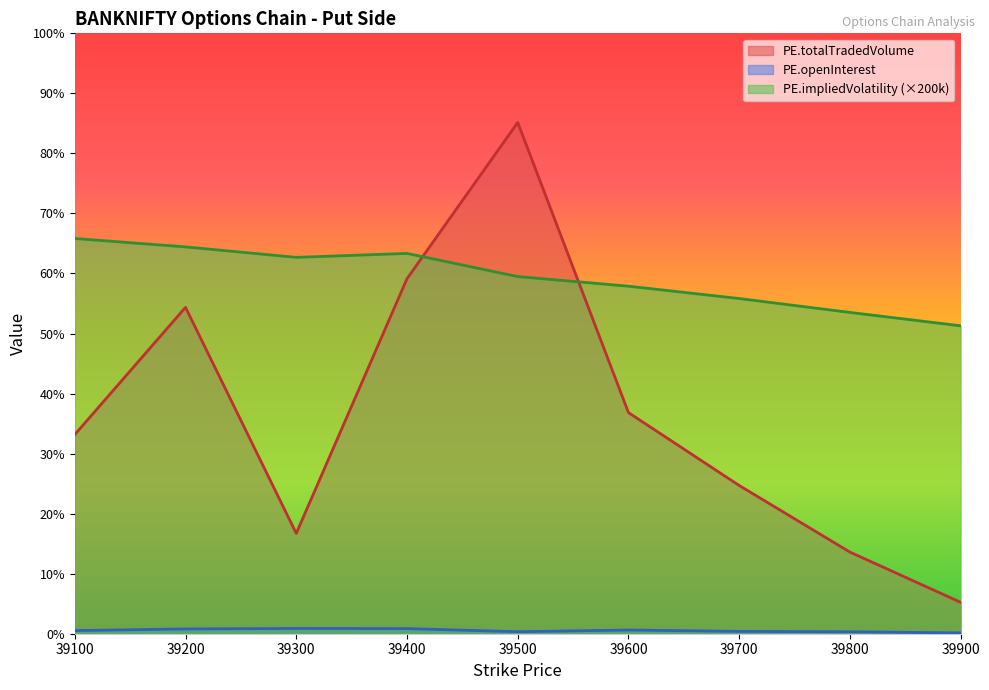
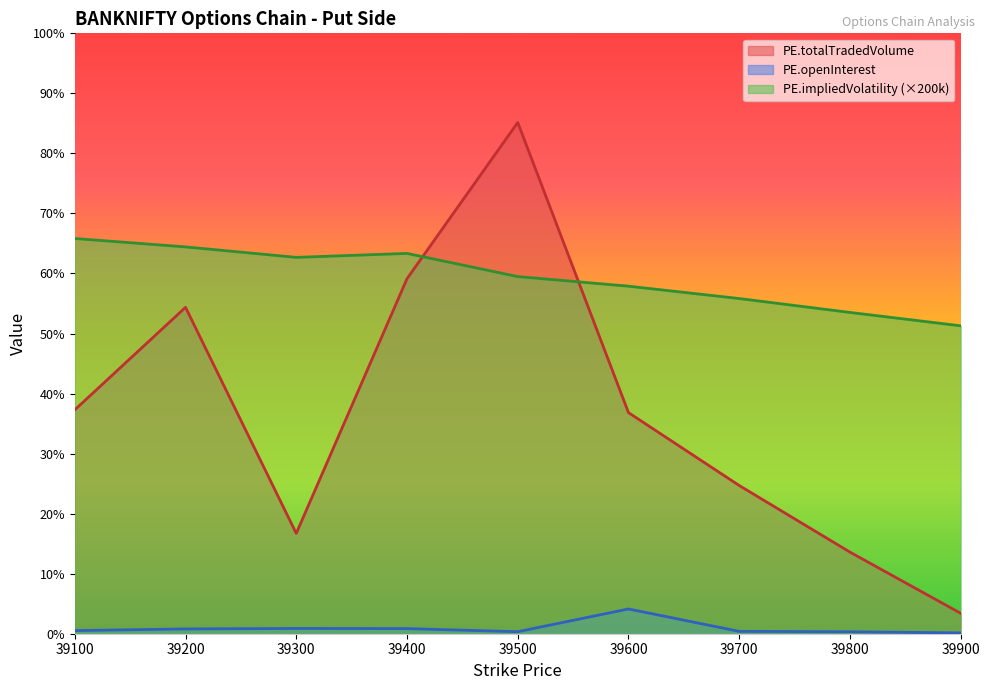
  {
    "PE.totalTradedVolume": {
-     "39100": "33%",
+     "39100": "37%",
      "39200": "54%",
      "39300": "17%",
      "39400": "59%",
      "39500": "85%",
      "39600": "37%",
      "39700": "25%",
      "39800": "14%",
-     "39900": "5%"
+     "39900": "3%"
    },
    "PE.openInterest": {
      "39100": "1%",
      "39200": "1%",
      "39300": "1%",
      "39400": "1%",
      "39500": "0%",
-     "39600": "1%",
+     "39600": "4%",
      "39700": "0%",
      "39800": "0%",
      "39900": "0%"
    },
    "PE.impliedVolatility (×200k)": {
      "39100": "66%",
      "39200": "64%",
      "39300": "63%",
      "39400": "63%",
      "39500": "59%",
      "39600": "58%",
      "39700": "56%",
      "39800": "54%",
      "39900": "51%"
    }
  }
